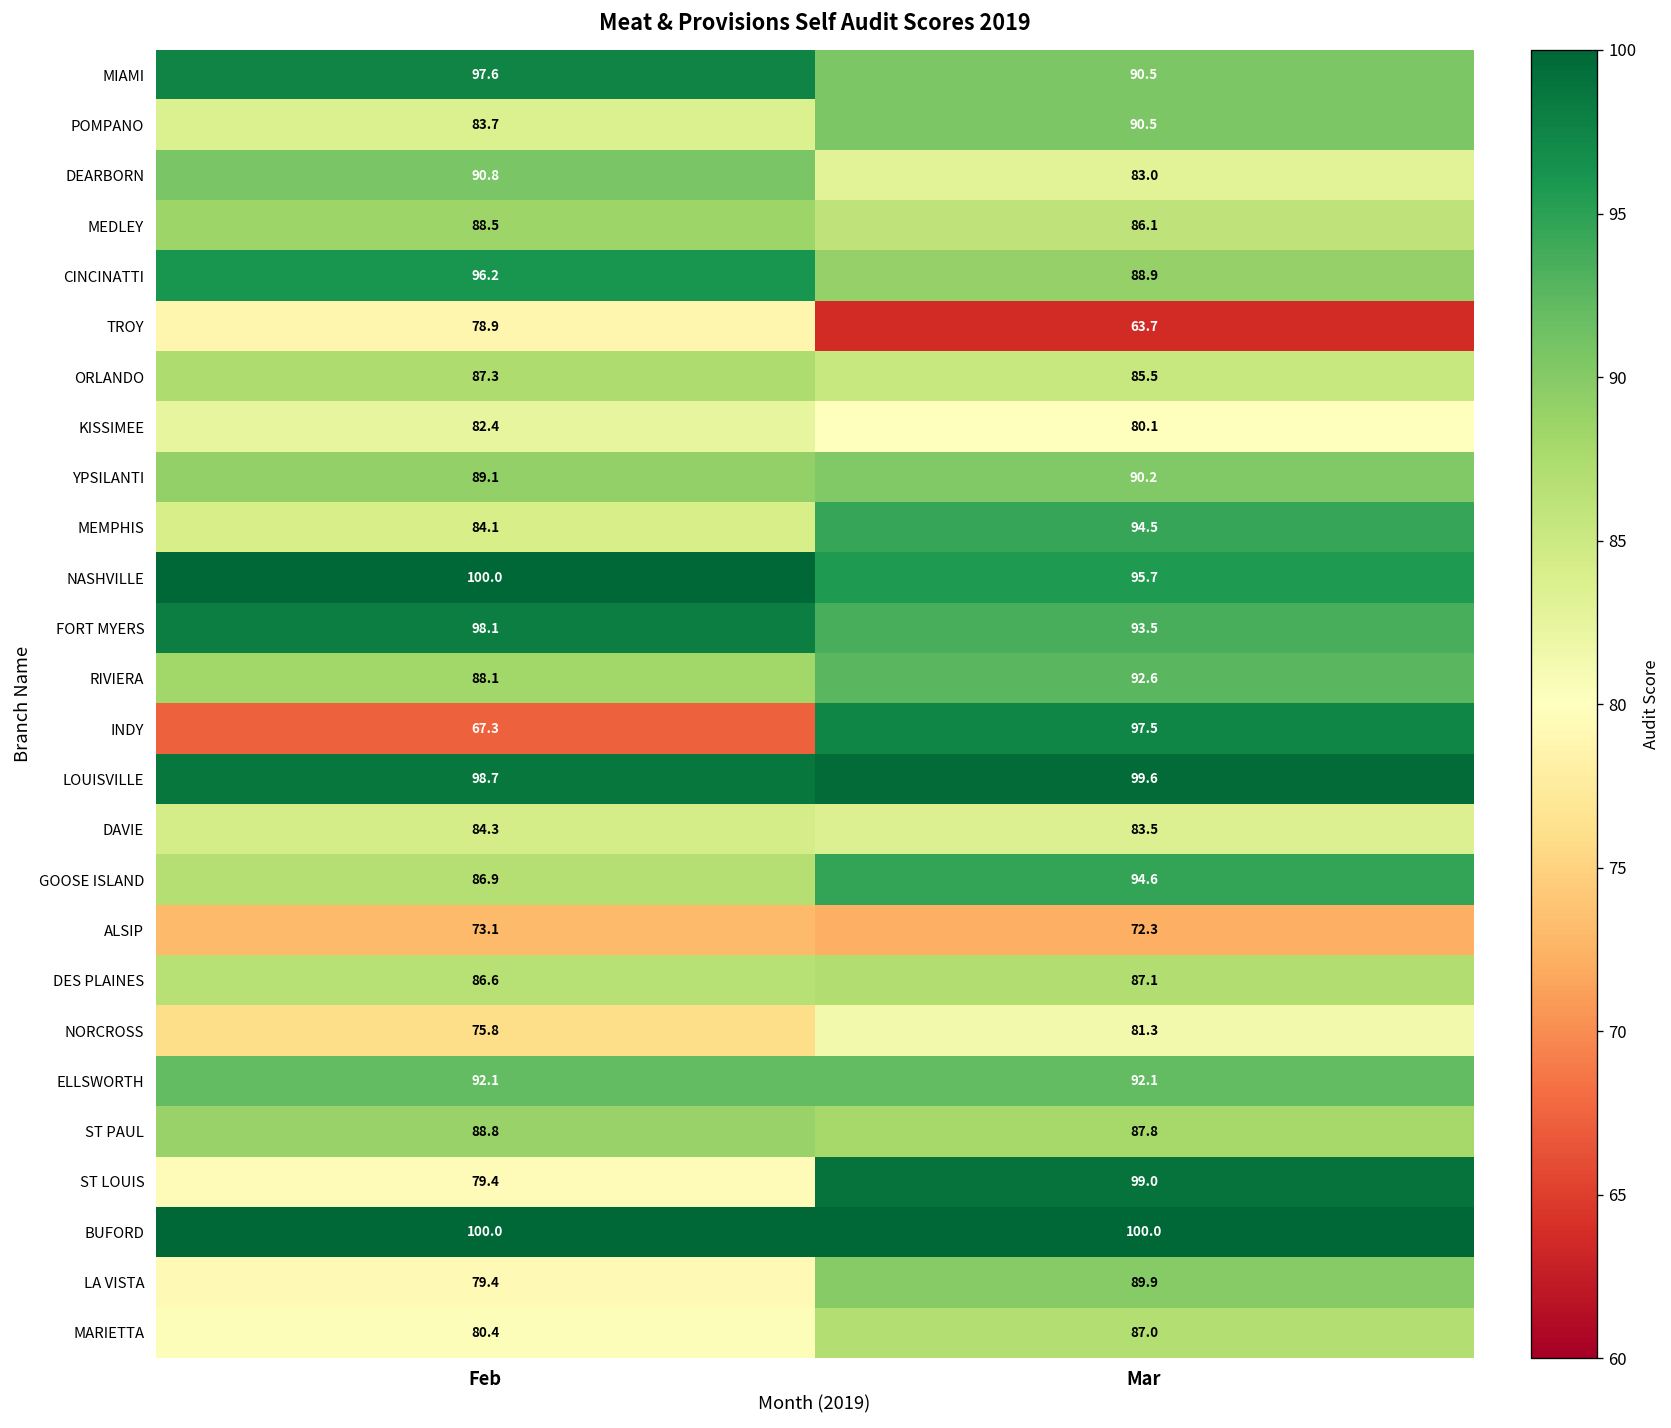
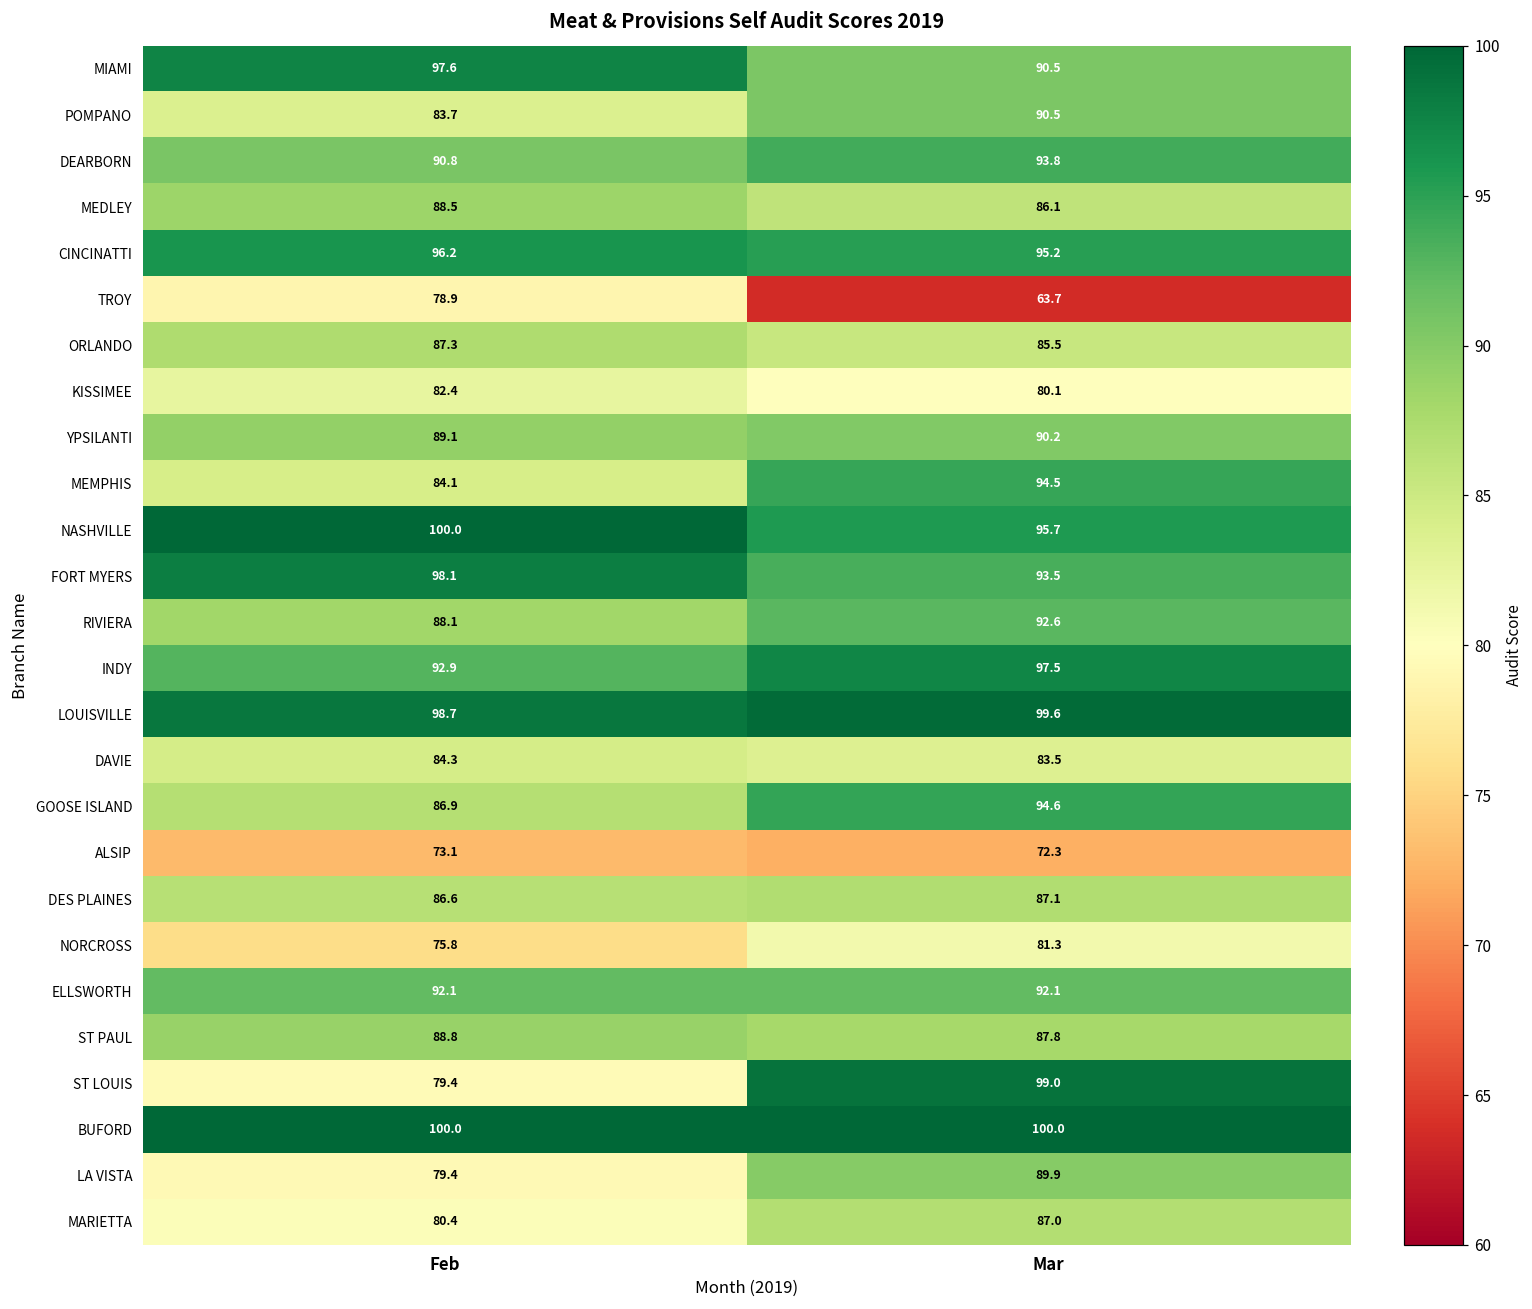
  {
    "MIAMI": {
      "Feb": 97.6,
      "Mar": 90.5
    },
    "POMPANO": {
      "Feb": 83.7,
      "Mar": 90.5
    },
    "DEARBORN": {
      "Feb": 90.8,
-     "Mar": 83.0
+     "Mar": 93.8
    },
    "MEDLEY": {
      "Feb": 88.5,
      "Mar": 86.1
    },
    "CINCINATTI": {
      "Feb": 96.2,
-     "Mar": 88.9
+     "Mar": 95.2
    },
    "TROY": {
      "Feb": 78.9,
      "Mar": 63.7
    },
    "ORLANDO": {
      "Feb": 87.3,
      "Mar": 85.5
    },
    "KISSIMEE": {
      "Feb": 82.4,
      "Mar": 80.1
    },
    "YPSILANTI": {
      "Feb": 89.1,
      "Mar": 90.2
    },
    "MEMPHIS": {
      "Feb": 84.1,
      "Mar": 94.5
    },
    "NASHVILLE": {
      "Feb": 100.0,
      "Mar": 95.7
    },
    "FORT MYERS": {
      "Feb": 98.1,
      "Mar": 93.5
    },
    "RIVIERA": {
      "Feb": 88.1,
      "Mar": 92.6
    },
    "INDY": {
-     "Feb": 67.3,
+     "Feb": 92.9,
      "Mar": 97.5
    },
    "LOUISVILLE": {
      "Feb": 98.7,
      "Mar": 99.6
    },
    "DAVIE": {
      "Feb": 84.3,
      "Mar": 83.5
    },
    "GOOSE ISLAND": {
      "Feb": 86.9,
      "Mar": 94.6
    },
    "ALSIP": {
      "Feb": 73.1,
      "Mar": 72.3
    },
    "DES PLAINES": {
      "Feb": 86.6,
      "Mar": 87.1
    },
    "NORCROSS": {
      "Feb": 75.8,
      "Mar": 81.3
    },
    "ELLSWORTH": {
      "Feb": 92.1,
      "Mar": 92.1
    },
    "ST PAUL": {
      "Feb": 88.8,
      "Mar": 87.8
    },
    "ST LOUIS": {
      "Feb": 79.4,
      "Mar": 99.0
    },
    "BUFORD": {
      "Feb": 100.0,
      "Mar": 100.0
    },
    "LA VISTA": {
      "Feb": 79.4,
      "Mar": 89.9
    },
    "MARIETTA": {
      "Feb": 80.4,
      "Mar": 87.0
    }
  }
